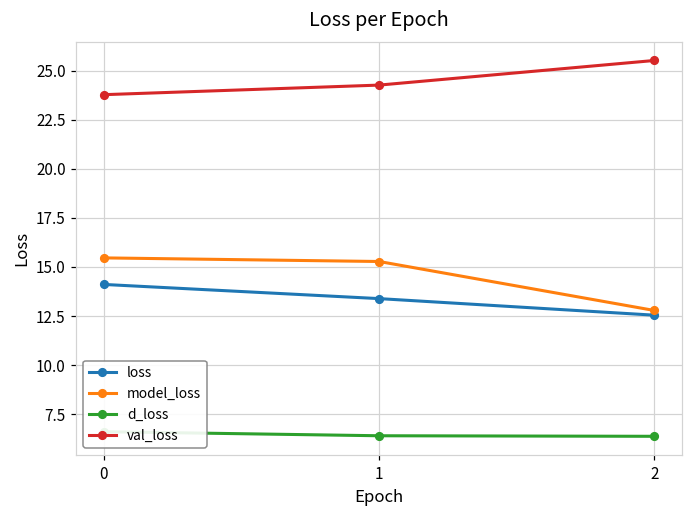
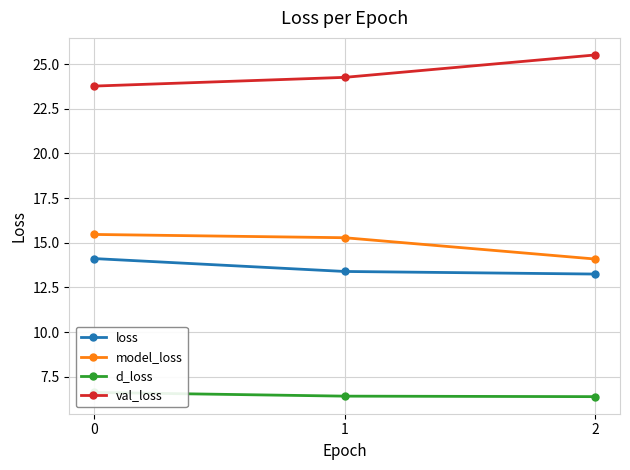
  {
    "loss": {
      "0": 14.1,
      "1": 13.4,
-     "2": 12.5
+     "2": 13.2
    },
    "model_loss": {
      "0": 15.5,
      "1": 15.3,
-     "2": 12.8
+     "2": 14.1
    },
    "d_loss": {
      "1": 6.4,
      "2": 6.4
    },
    "val_loss": {
      "0": 23.8,
      "1": 24.3,
      "2": 25.5
    }
  }
